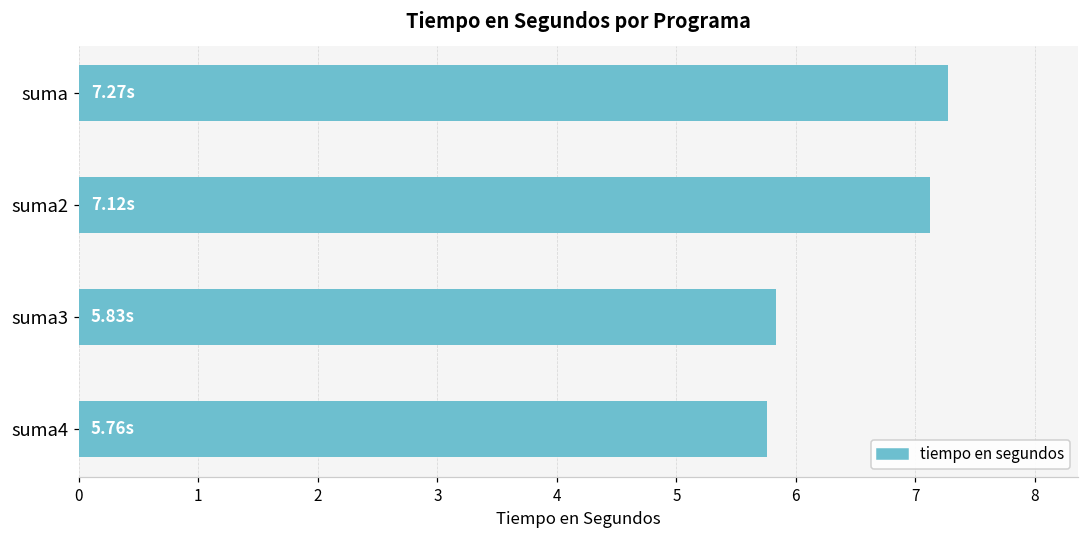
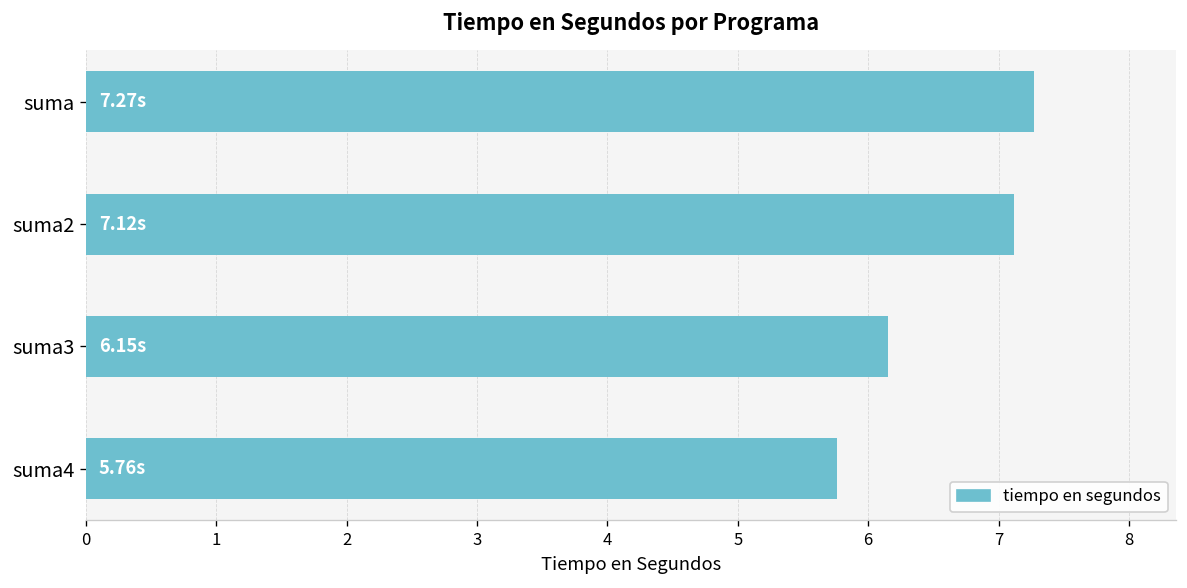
  {
    "suma": "7.27s",
    "suma2": "7.12s",
-   "suma3": "5.83s",
+   "suma3": "6.15s",
    "suma4": "5.76s"
  }
